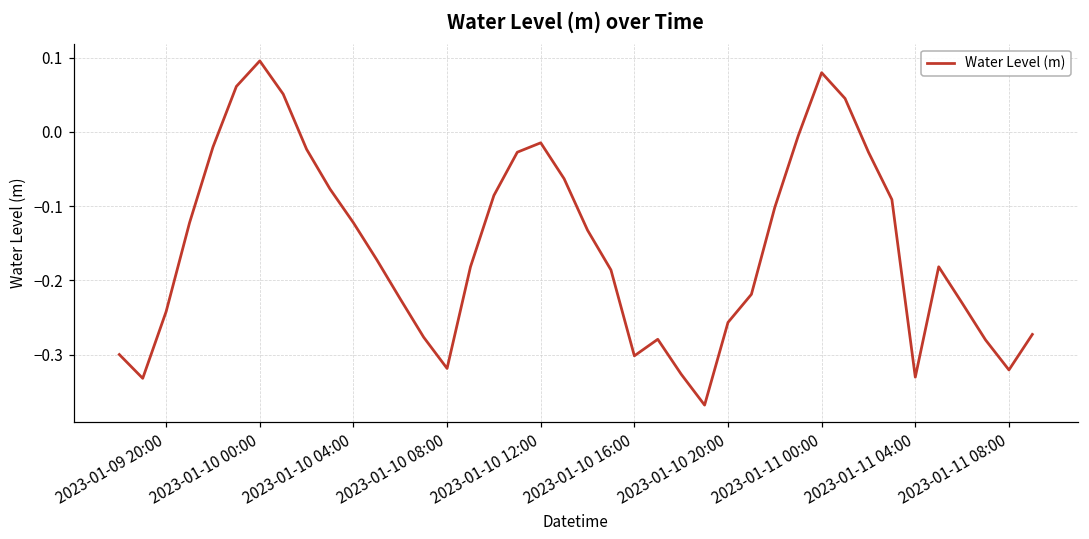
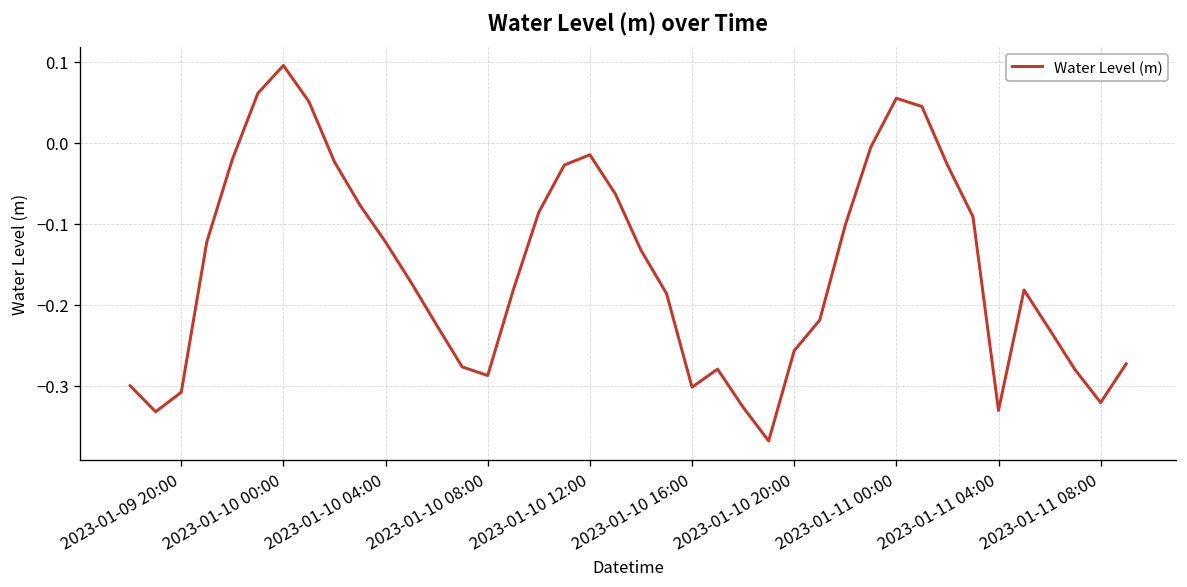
  {
-   "2023-01-09 20:00": -0.24,
+   "2023-01-09 20:00": -0.31,
    "2023-01-10 00:00": 0.10,
    "2023-01-10 04:00": -0.12,
-   "2023-01-10 08:00": -0.32,
+   "2023-01-10 08:00": -0.29,
    "2023-01-10 12:00": -0.01,
    "2023-01-10 16:00": -0.30,
    "2023-01-10 20:00": -0.26,
-   "2023-01-11 00:00": 0.08,
+   "2023-01-11 00:00": 0.05,
    "2023-01-11 04:00": -0.33,
    "2023-01-11 08:00": -0.32
  }
